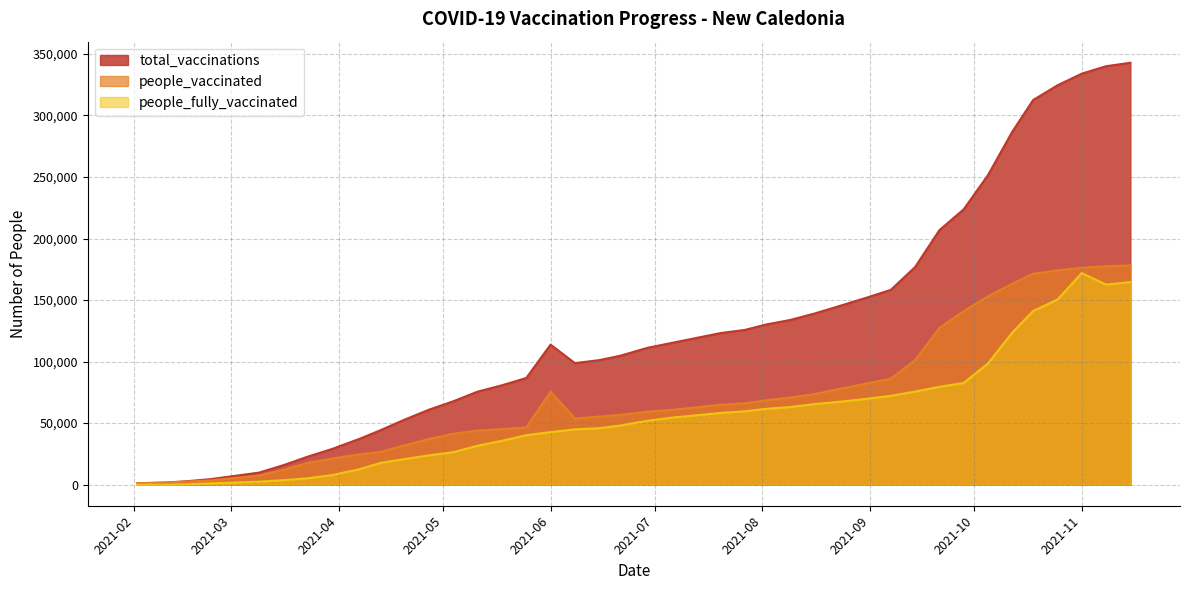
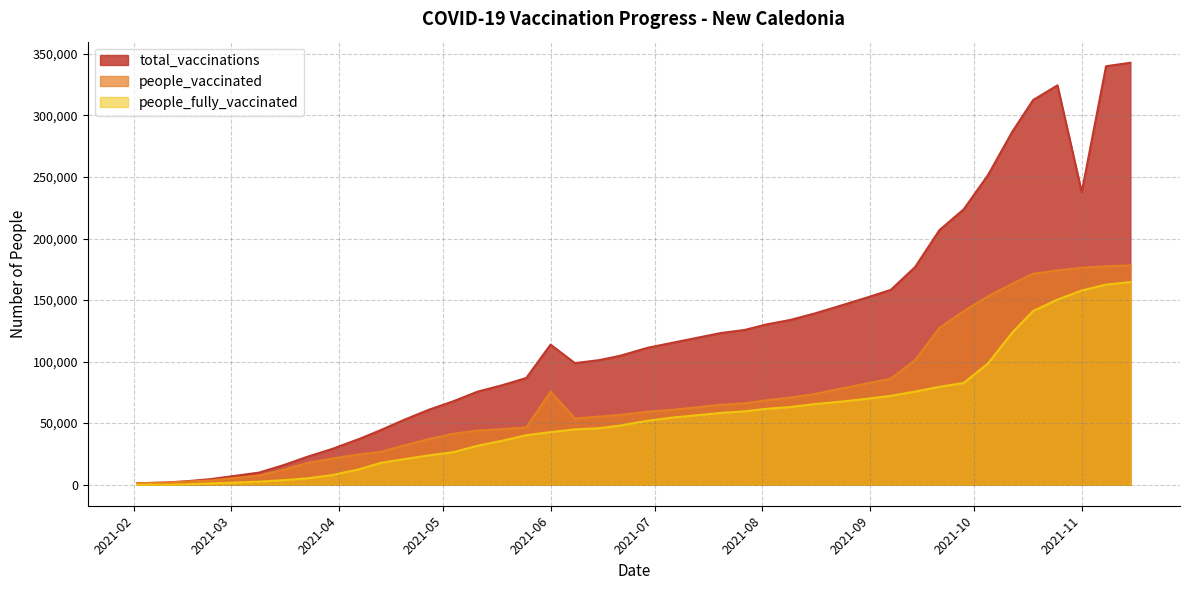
  {
    "total_vaccinations": {
      "2021-06": "114,000",
-     "2021-11": "334,000"
+     "2021-11": "238,000"
    },
    "people_vaccinated": {
      "2021-06": "76,000",
      "2021-11": "176,000"
    },
    "people_fully_vaccinated": {
      "2021-06": "43,000",
-     "2021-11": "172,000"
+     "2021-11": "158,000"
    }
  }
